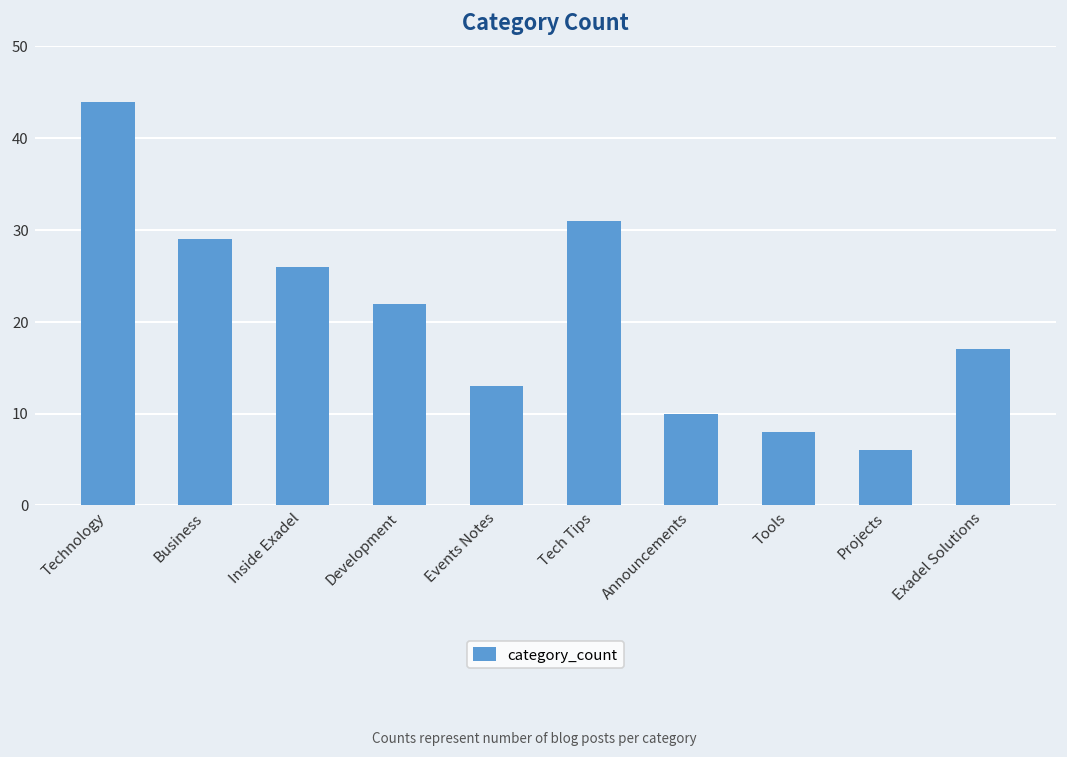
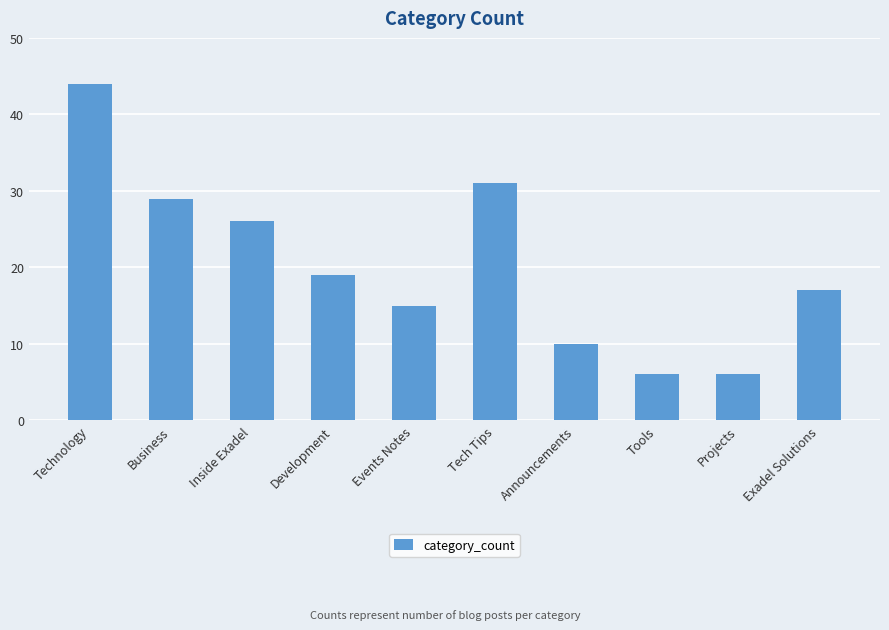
  {
    "Technology": 44,
    "Business": 29,
    "Inside Exadel": 26,
-   "Development": 22,
-   "Events Notes": 13,
+   "Development": 19,
+   "Events Notes": 15,
    "Tech Tips": 31,
    "Announcements": 10,
-   "Tools": 8,
+   "Tools": 6,
    "Projects": 6,
    "Exadel Solutions": 17
  }
